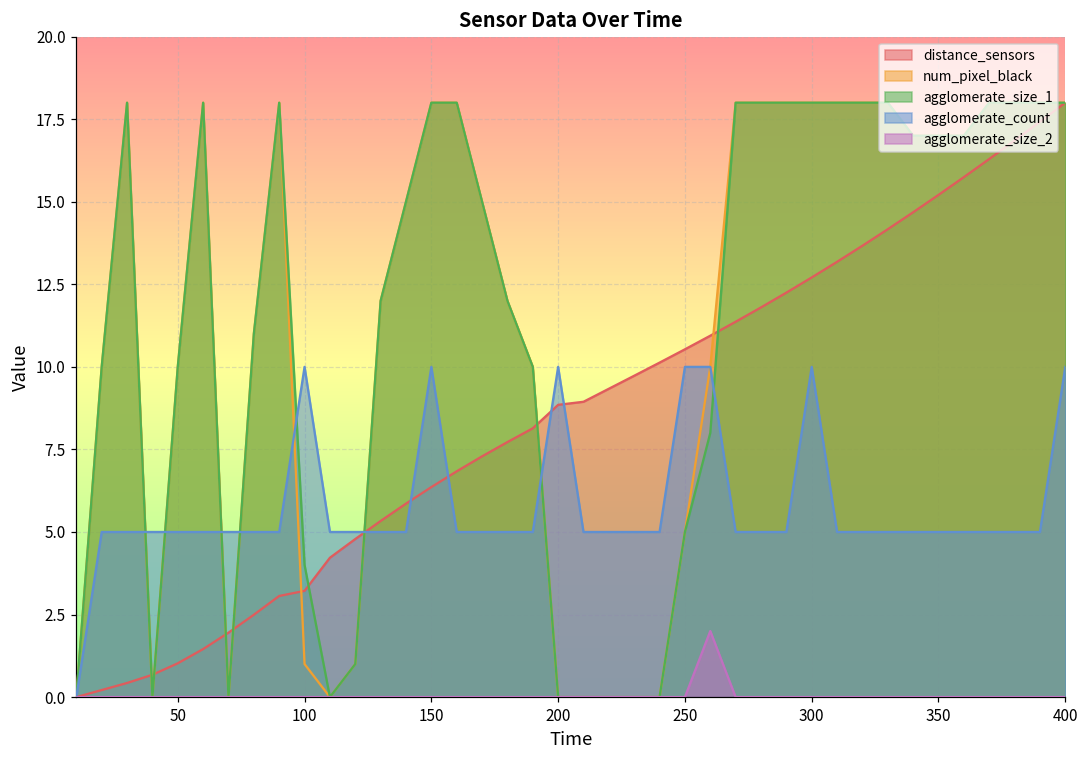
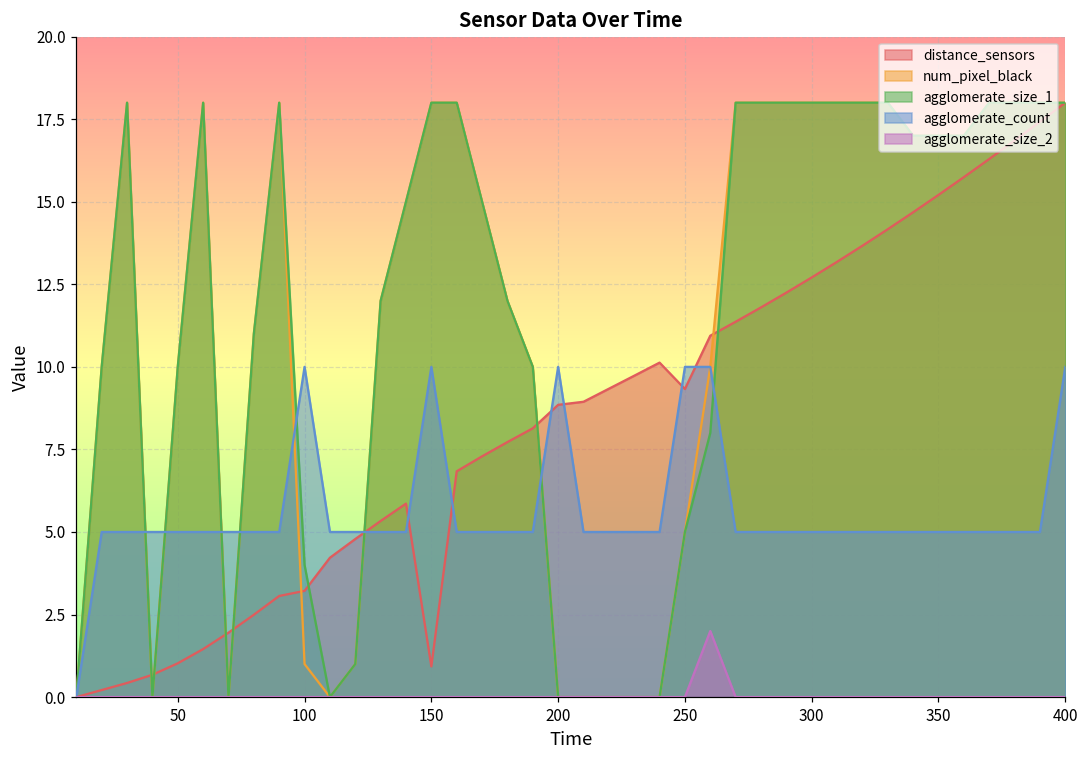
  {
    "distance_sensors": {
      "50": 1.0,
      "100": 3.2,
-     "150": 6.4,
+     "150": 0.9,
      "200": 8.9,
-     "250": 10.5,
+     "250": 9.3,
      "300": 12.7,
      "350": 15.2
    },
    "num_pixel_black": {
      "100": 1.0
    },
    "agglomerate_size_1": {
      "100": 4.0
    },
    "agglomerate_count": {
      "50": 5.0,
      "100": 10.0,
      "150": 10.0,
      "200": 10.0,
      "250": 10.0,
-     "300": 10.0,
+     "300": 5.0,
      "350": 5.0,
      "400": 10.0
    },
    "agglomerate_size_2": {
      "50": 0.0,
      "100": 0.0,
      "150": 0.0,
      "250": 0.0,
      "300": 0.0,
      "350": 0.0,
      "400": 0.0
    }
  }
